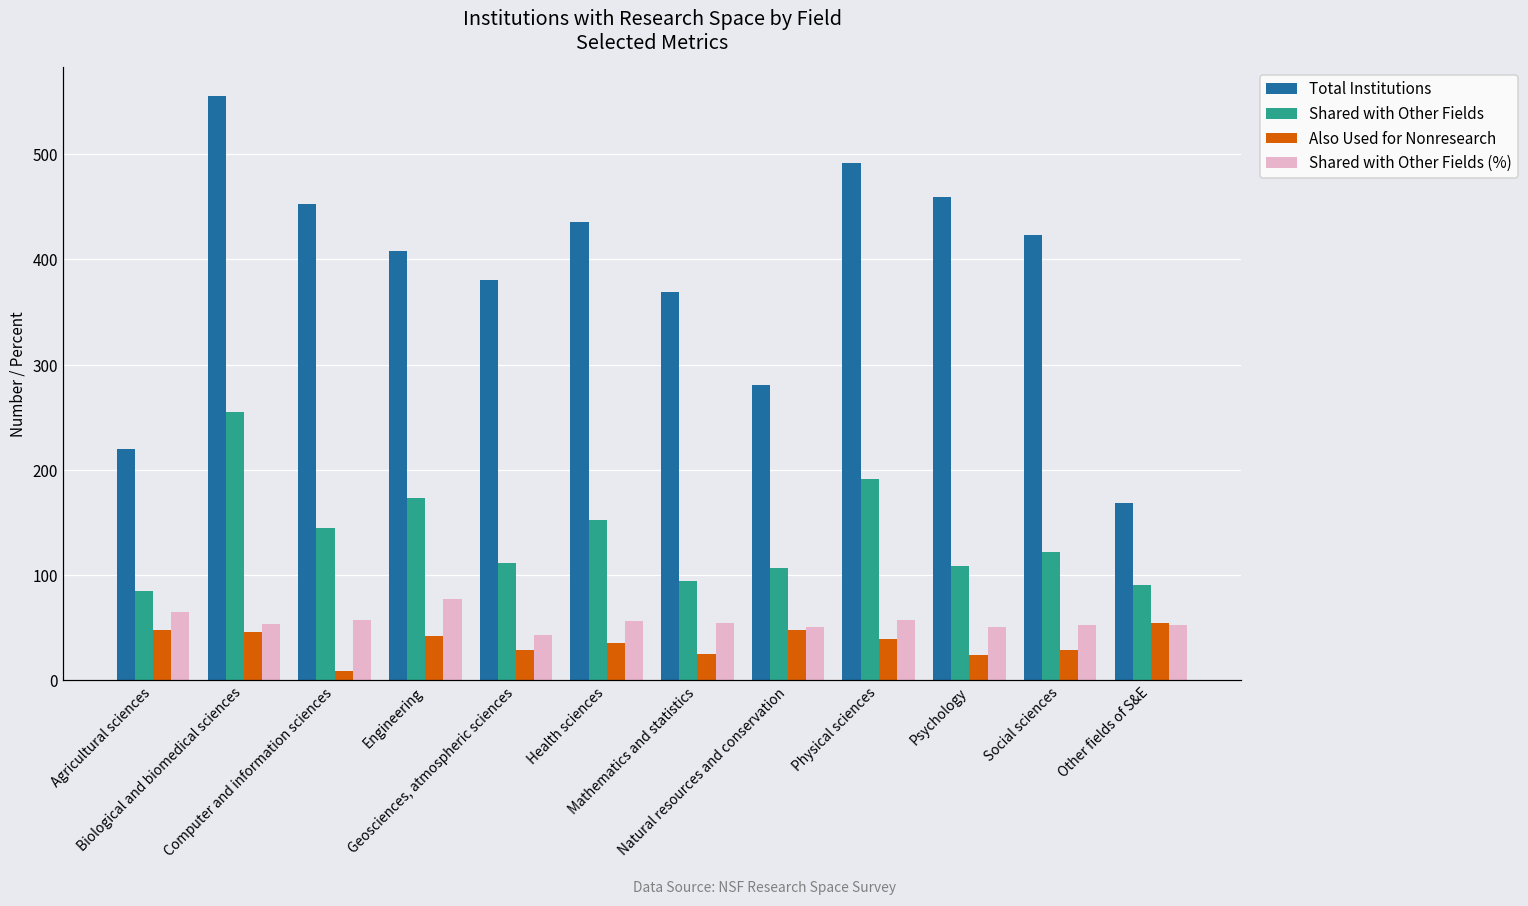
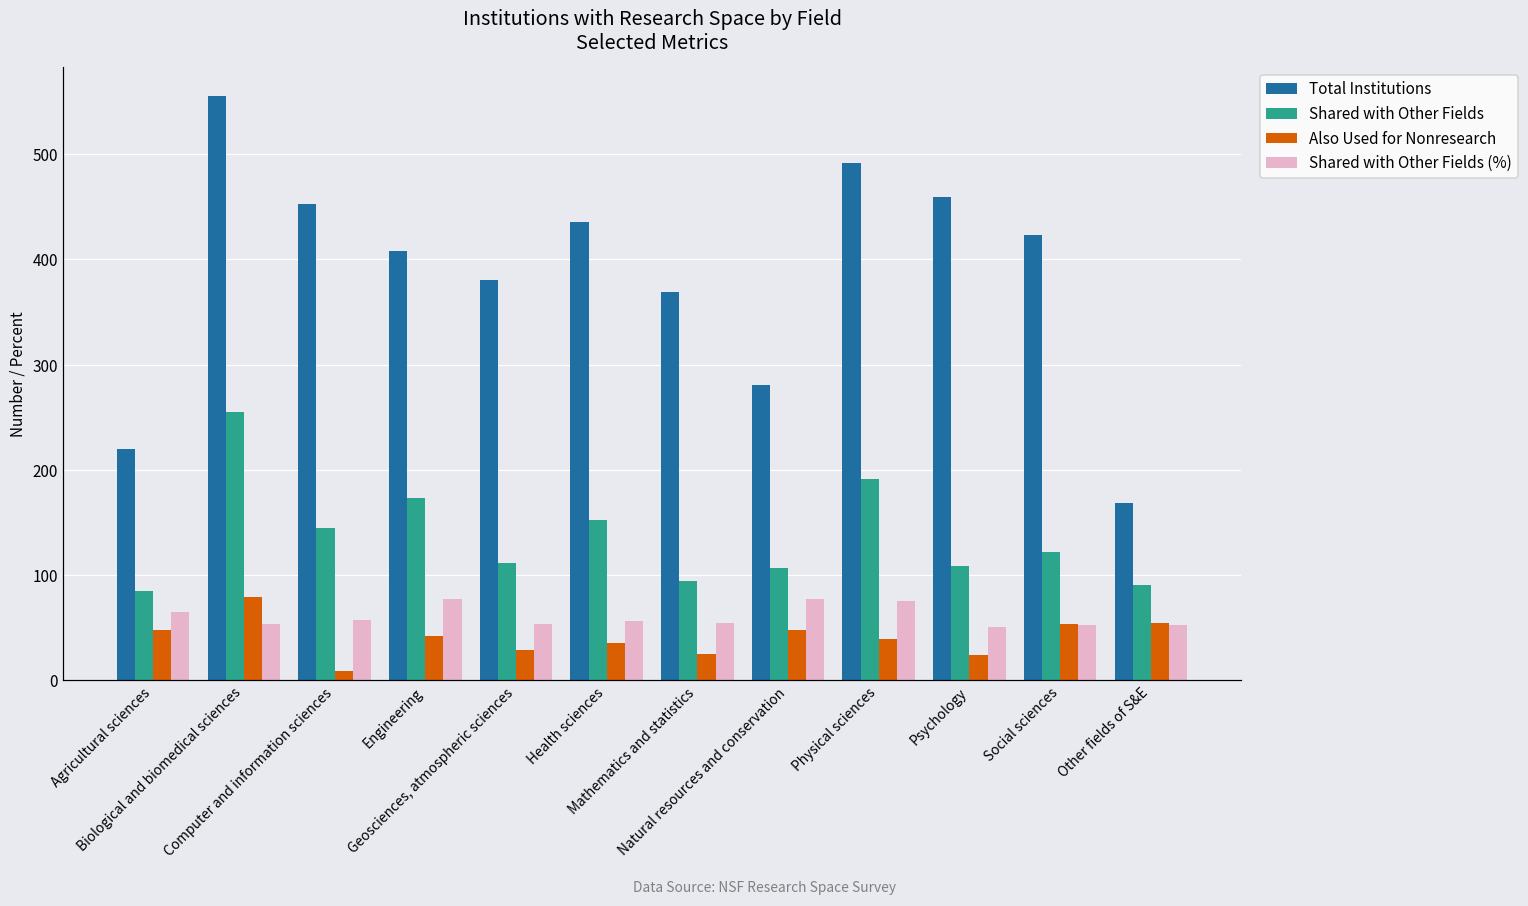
  {
    "Also Used for Nonresearch": {
      "Agricultural sciences": 50,
-     "Biological and biomedical sciences": 50,
+     "Biological and biomedical sciences": 80,
      "Computer and information sciences": 10,
      "Engineering": 40,
      "Geosciences, atmospheric sciences": 30,
      "Health sciences": 40,
      "Mathematics and statistics": 30,
      "Natural resources and conservation": 50,
      "Physical sciences": 40,
      "Psychology": 20,
-     "Social sciences": 30,
+     "Social sciences": 50,
      "Other fields of S&E": 50
    },
    "Shared with Other Fields (%)": {
      "Agricultural sciences": 70,
      "Biological and biomedical sciences": 50,
      "Computer and information sciences": 60,
      "Engineering": 80,
-     "Geosciences, atmospheric sciences": 40,
+     "Geosciences, atmospheric sciences": 50,
      "Health sciences": 60,
      "Mathematics and statistics": 50,
-     "Natural resources and conservation": 50,
-     "Physical sciences": 60,
+     "Natural resources and conservation": 80,
+     "Physical sciences": 80,
      "Psychology": 50,
      "Social sciences": 50,
      "Other fields of S&E": 50
    }
  }
